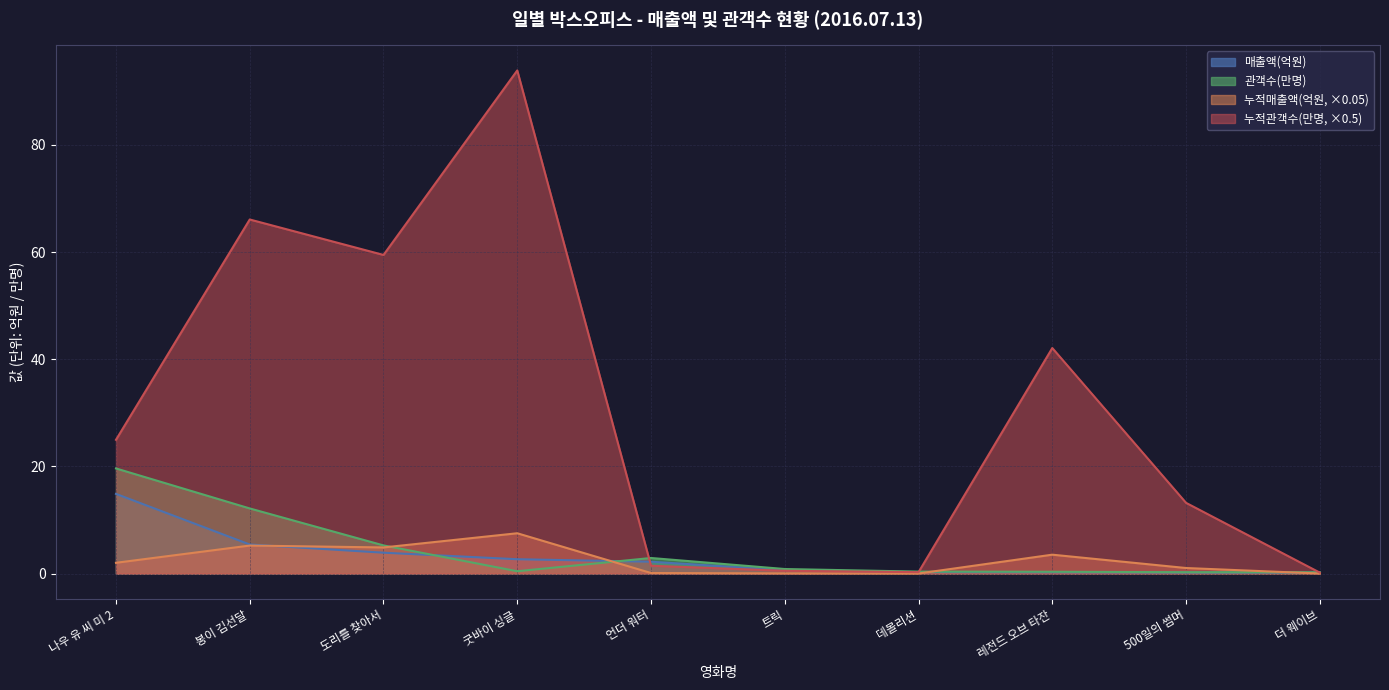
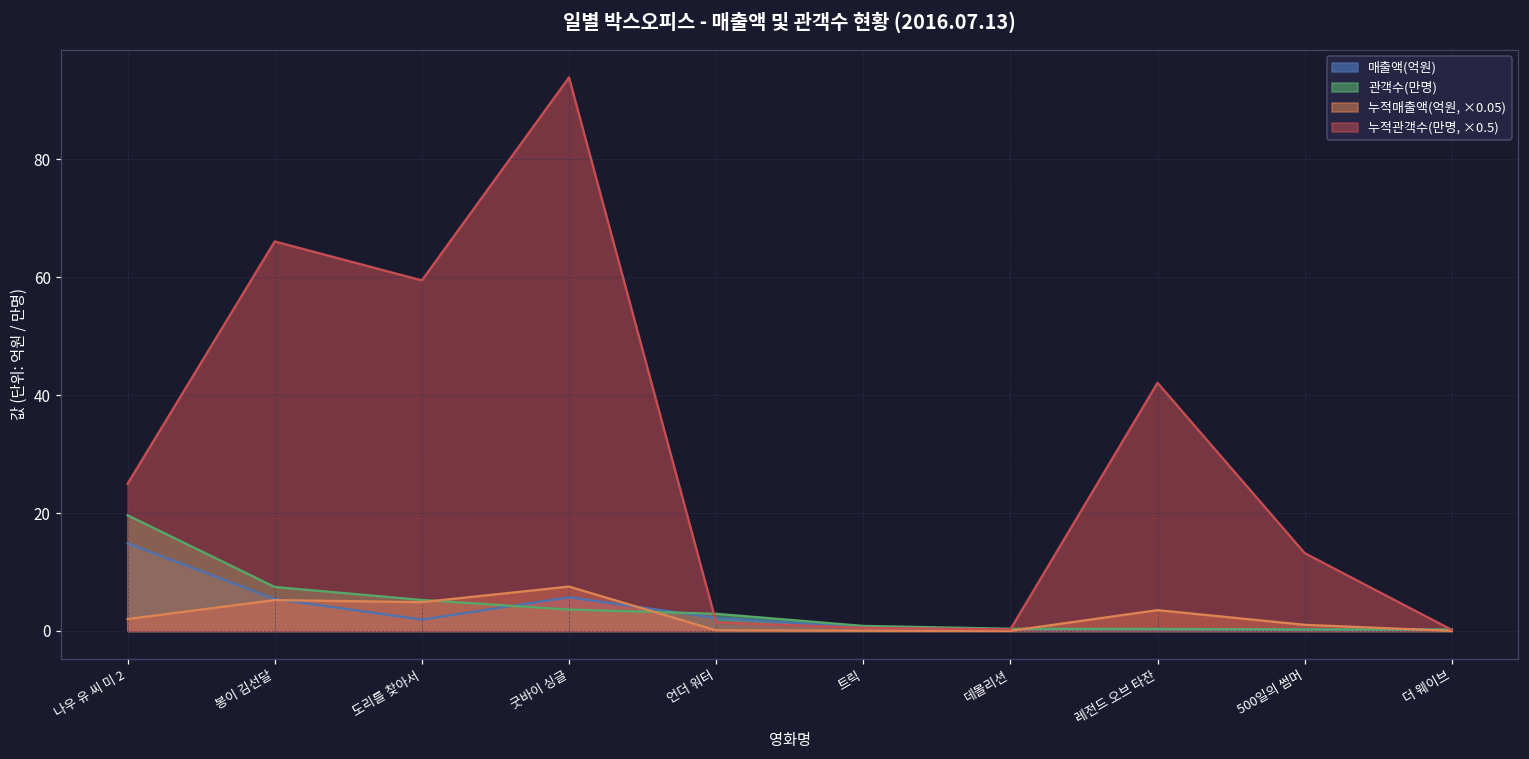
  {
    "매출액(억원)": {
      "나우 유 씨 미 2": 15,
-     "도리를 찾아서": 4,
-     "굿바이 싱글": 3,
+     "도리를 찾아서": 2,
+     "굿바이 싱글": 6,
      "언더 워터": 2
    },
    "관객수(만명)": {
      "나우 유 씨 미 2": 20,
-     "봉이 김선달": 12,
-     "굿바이 싱글": 0,
+     "봉이 김선달": 7,
+     "굿바이 싱글": 4,
      "언더 워터": 3
    }
  }
